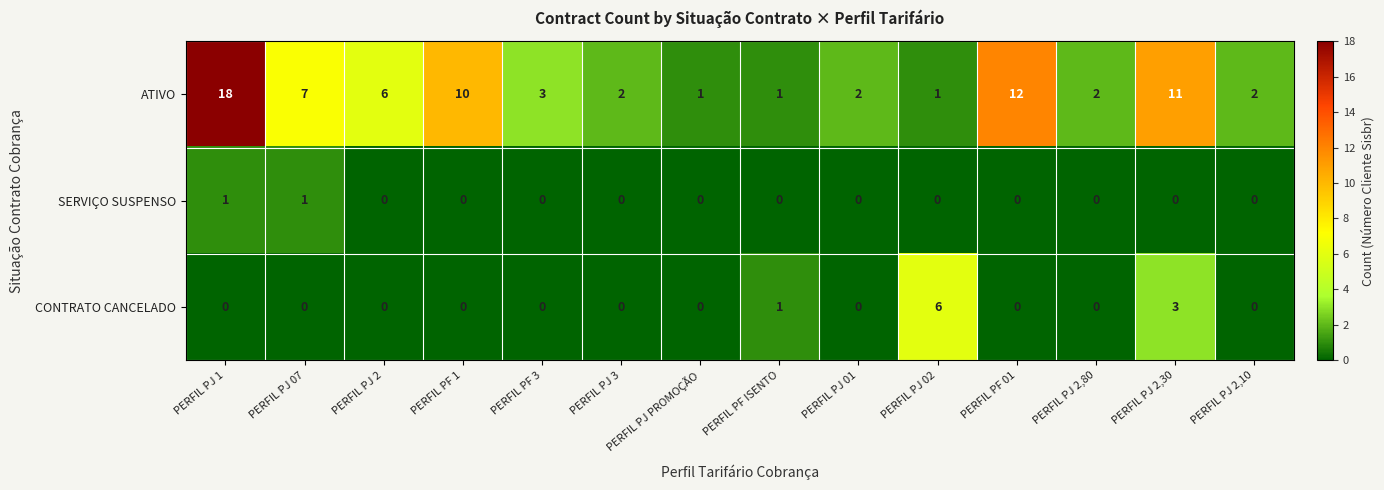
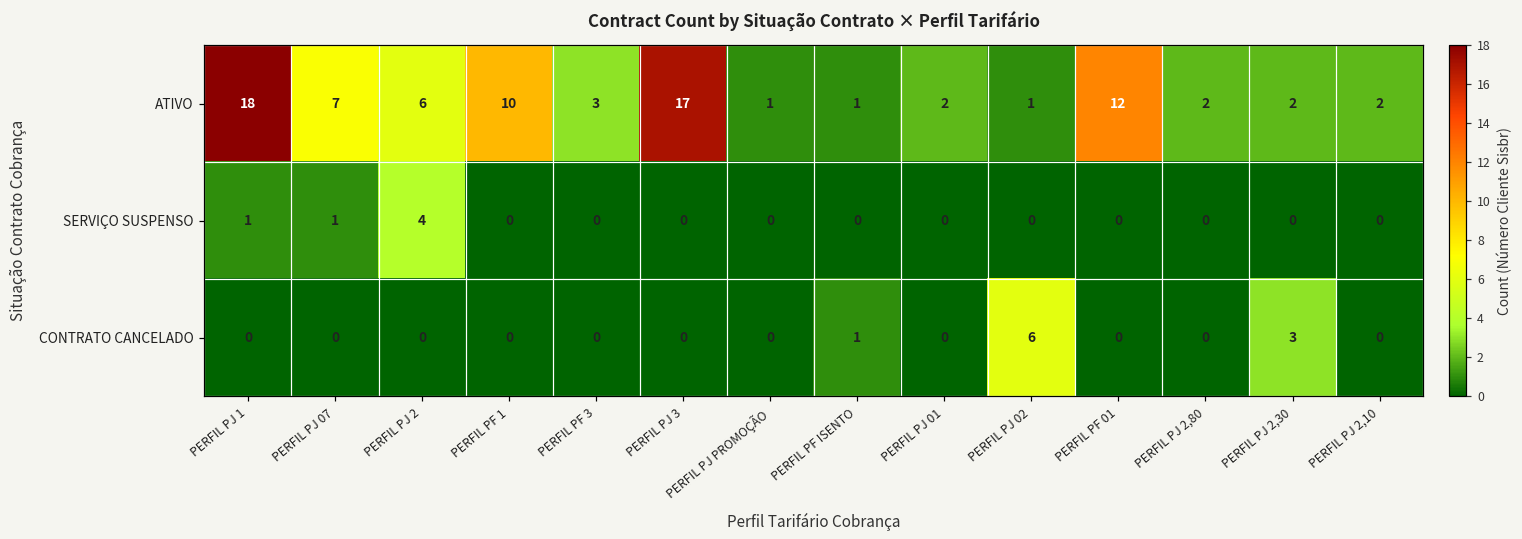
  {
    "ATIVO": {
      "PERFIL PJ 1": 18,
      "PERFIL PJ 07": 7,
      "PERFIL PJ 2": 6,
      "PERFIL PF 1": 10,
      "PERFIL PF 3": 3,
-     "PERFIL PJ 3": 2,
+     "PERFIL PJ 3": 17,
      "PERFIL PJ PROMOÇÃO": 1,
      "PERFIL PF ISENTO": 1,
      "PERFIL PJ 01": 2,
      "PERFIL PJ 02": 1,
      "PERFIL PF 01": 12,
      "PERFIL PJ 2,80": 2,
-     "PERFIL PJ 2,30": 11,
+     "PERFIL PJ 2,30": 2,
      "PERFIL PJ 2,10": 2
    },
    "SERVIÇO SUSPENSO": {
      "PERFIL PJ 1": 1,
      "PERFIL PJ 07": 1,
-     "PERFIL PJ 2": 0,
+     "PERFIL PJ 2": 4,
      "PERFIL PF 1": 0,
      "PERFIL PF 3": 0,
      "PERFIL PJ 3": 0,
      "PERFIL PJ PROMOÇÃO": 0,
      "PERFIL PF ISENTO": 0,
      "PERFIL PJ 01": 0,
      "PERFIL PJ 02": 0,
      "PERFIL PF 01": 0,
      "PERFIL PJ 2,80": 0,
      "PERFIL PJ 2,30": 0,
      "PERFIL PJ 2,10": 0
    },
    "CONTRATO CANCELADO": {
      "PERFIL PJ 1": 0,
      "PERFIL PJ 07": 0,
      "PERFIL PJ 2": 0,
      "PERFIL PF 1": 0,
      "PERFIL PF 3": 0,
      "PERFIL PJ 3": 0,
      "PERFIL PJ PROMOÇÃO": 0,
      "PERFIL PF ISENTO": 1,
      "PERFIL PJ 01": 0,
      "PERFIL PJ 02": 6,
      "PERFIL PF 01": 0,
      "PERFIL PJ 2,80": 0,
      "PERFIL PJ 2,30": 3,
      "PERFIL PJ 2,10": 0
    }
  }
